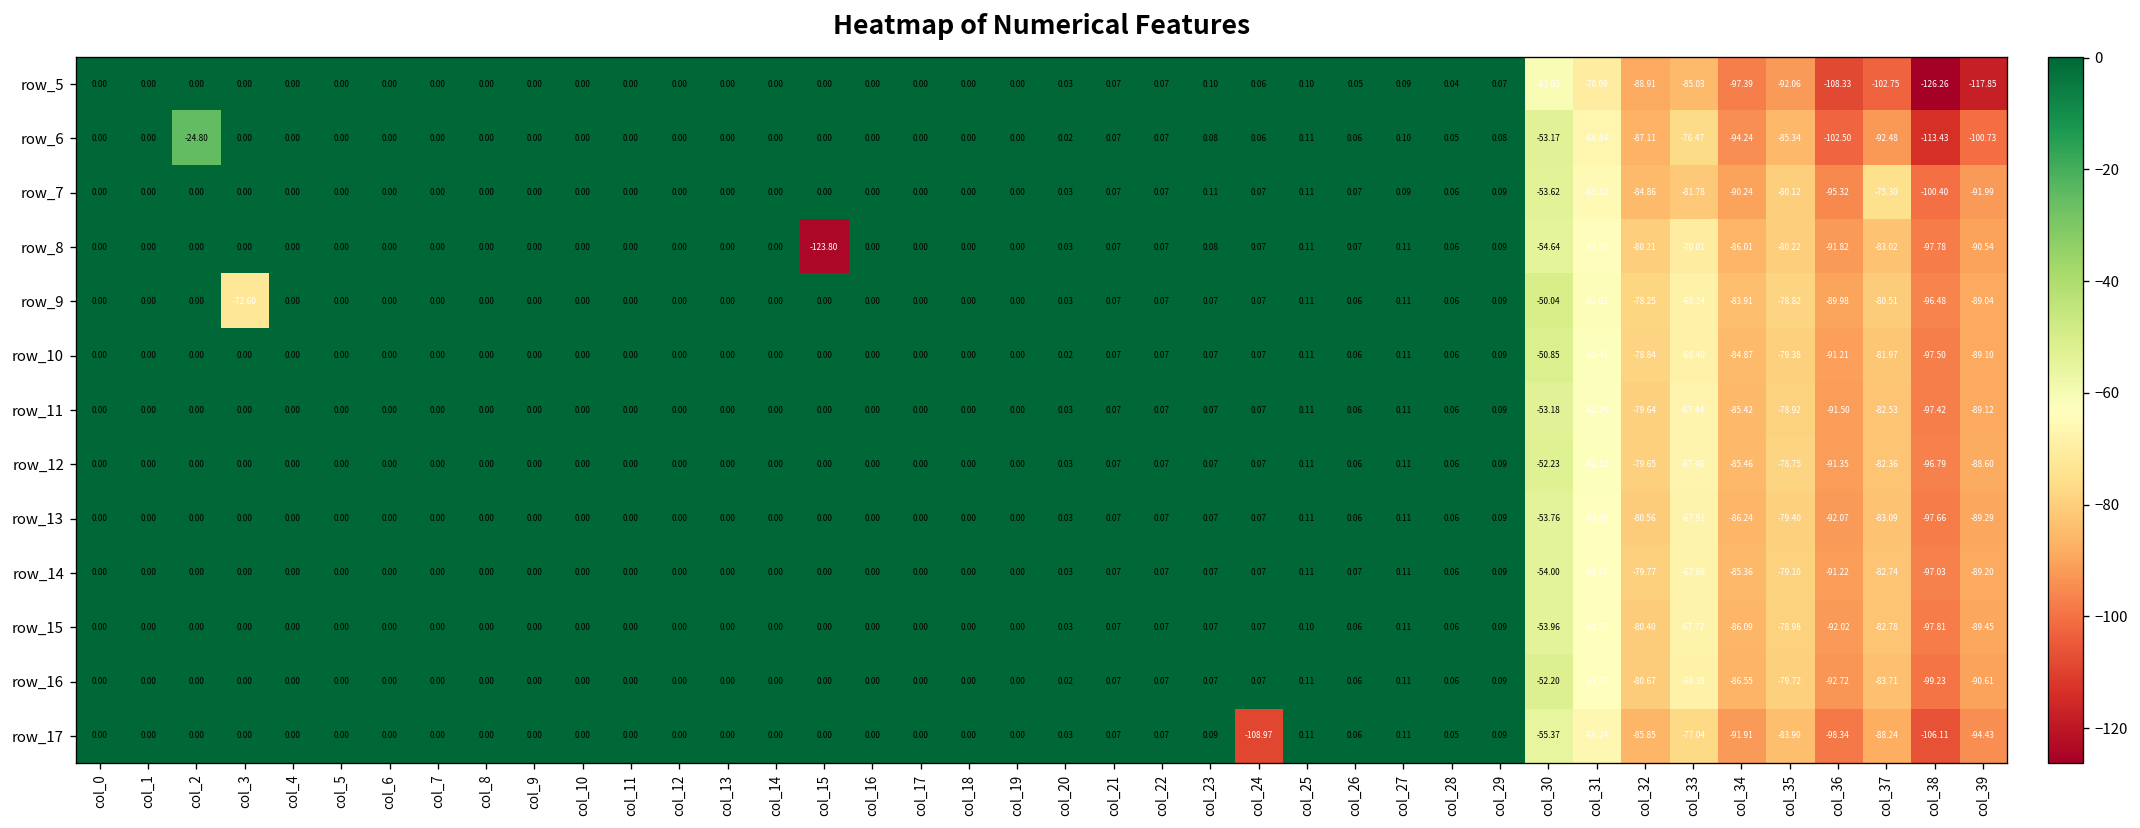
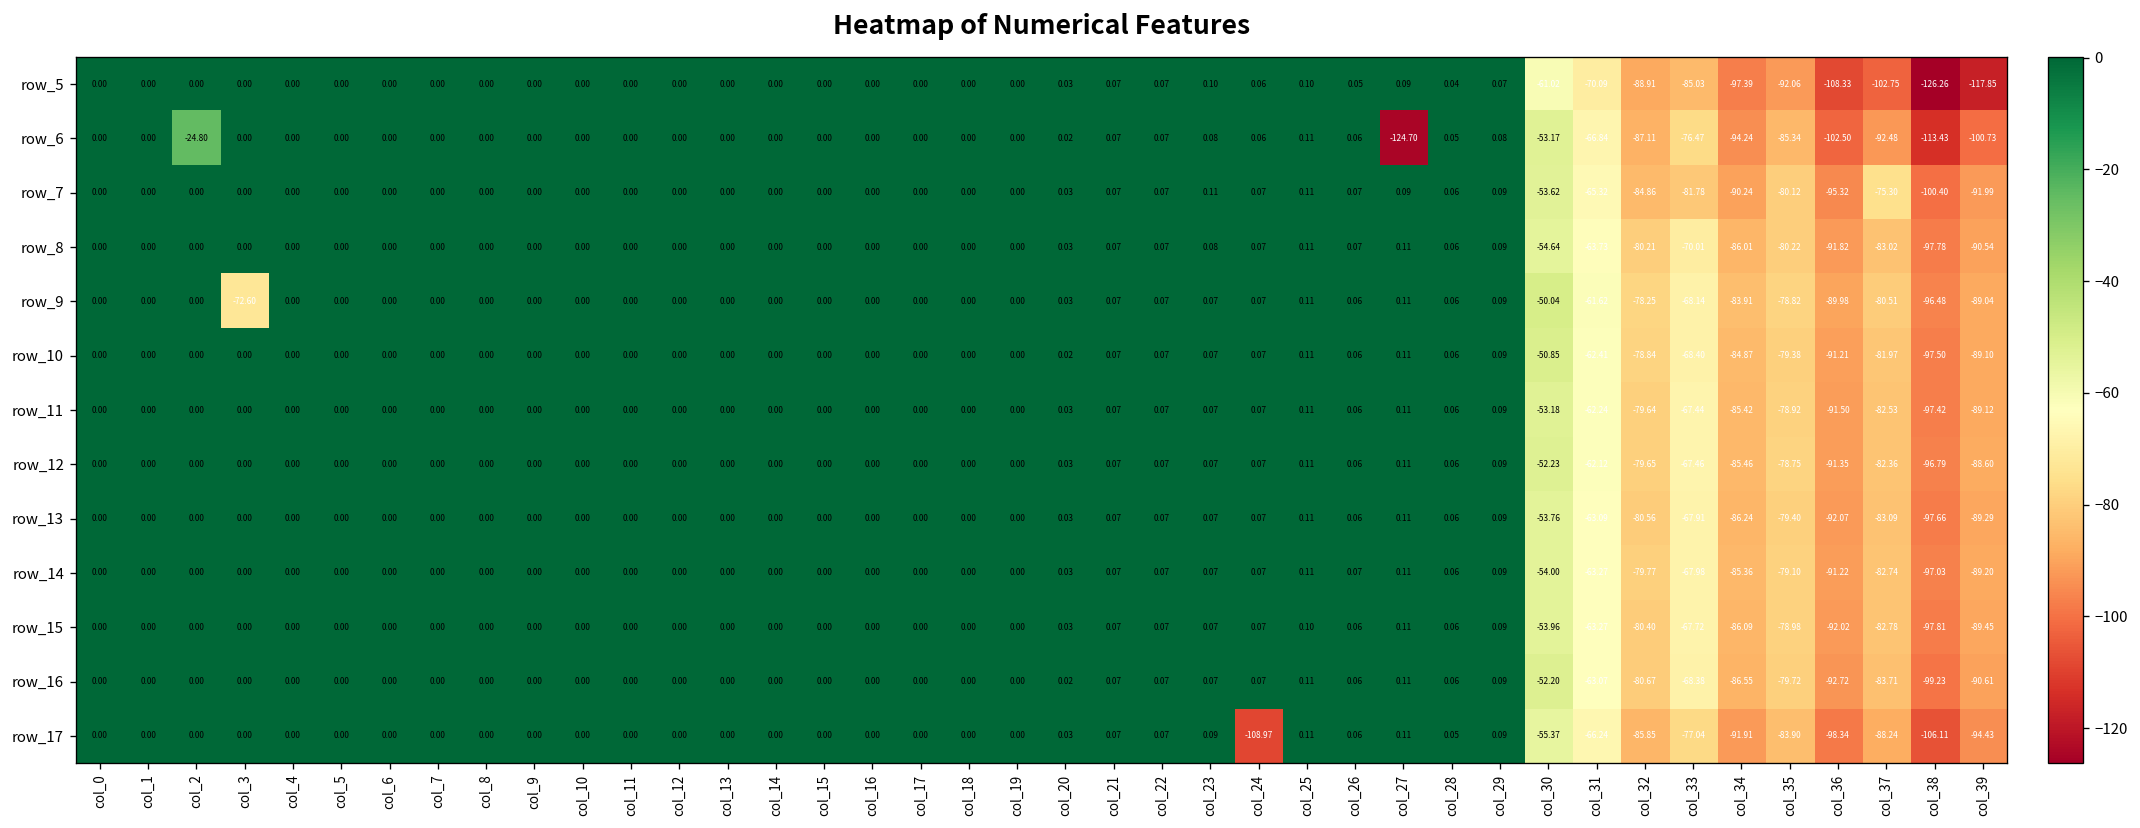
  {
    "row_6": {
      "col_0": 0.00,
      "col_1": 0.00,
      "col_2": -24.80,
      "col_3": 0.00,
      "col_4": 0.00,
      "col_5": 0.00,
      "col_6": 0.00,
      "col_7": 0.00,
      "col_8": 0.00,
      "col_9": 0.00,
      "col_10": 0.00,
      "col_11": 0.00,
      "col_12": 0.00,
      "col_13": 0.00,
      "col_14": 0.00,
      "col_15": 0.00,
      "col_16": 0.00,
      "col_17": 0.00,
      "col_18": 0.00,
      "col_19": 0.00,
      "col_20": 0.02,
      "col_21": 0.07,
      "col_22": 0.07,
      "col_23": 0.08,
      "col_24": 0.06,
      "col_25": 0.11,
      "col_26": 0.06,
-     "col_27": 0.10,
+     "col_27": -124.70,
      "col_28": 0.05,
      "col_29": 0.08,
      "col_30": -53.17,
      "col_31": -66.84,
      "col_32": -87.11,
      "col_33": -76.47,
      "col_34": -94.24,
      "col_35": -85.34,
      "col_36": -102.50,
      "col_37": -92.48,
      "col_38": -113.43,
      "col_39": -100.73
    },
    "row_8": {
      "col_0": 0.00,
      "col_1": 0.00,
      "col_2": 0.00,
      "col_3": 0.00,
      "col_4": 0.00,
      "col_5": 0.00,
      "col_6": 0.00,
      "col_7": 0.00,
      "col_8": 0.00,
      "col_9": 0.00,
      "col_10": 0.00,
      "col_11": 0.00,
      "col_12": 0.00,
      "col_13": 0.00,
      "col_14": 0.00,
-     "col_15": -123.80,
+     "col_15": 0.00,
      "col_16": 0.00,
      "col_17": 0.00,
      "col_18": 0.00,
      "col_19": 0.00,
      "col_20": 0.03,
      "col_21": 0.07,
      "col_22": 0.07,
      "col_23": 0.08,
      "col_24": 0.07,
      "col_25": 0.11,
      "col_26": 0.07,
      "col_27": 0.11,
      "col_28": 0.06,
      "col_29": 0.09,
      "col_30": -54.64,
      "col_31": -63.73,
      "col_32": -80.21,
      "col_33": -70.01,
      "col_34": -86.01,
      "col_35": -80.22,
      "col_36": -91.82,
      "col_37": -83.02,
      "col_38": -97.78,
      "col_39": -90.54
    }
  }
